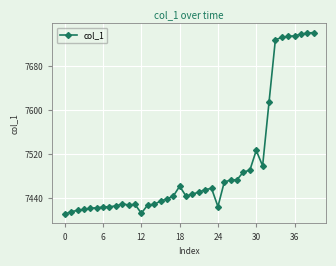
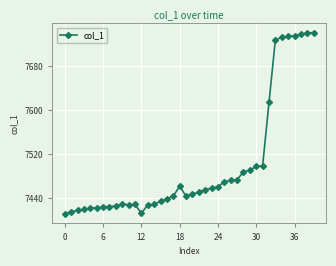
  {
    "0": 7410,
    "6": 7420,
    "12": 7410,
    "18": 7460,
-   "24": 7430,
-   "30": 7530,
+   "24": 7460,
+   "30": 7500,
    "36": 7740
  }
